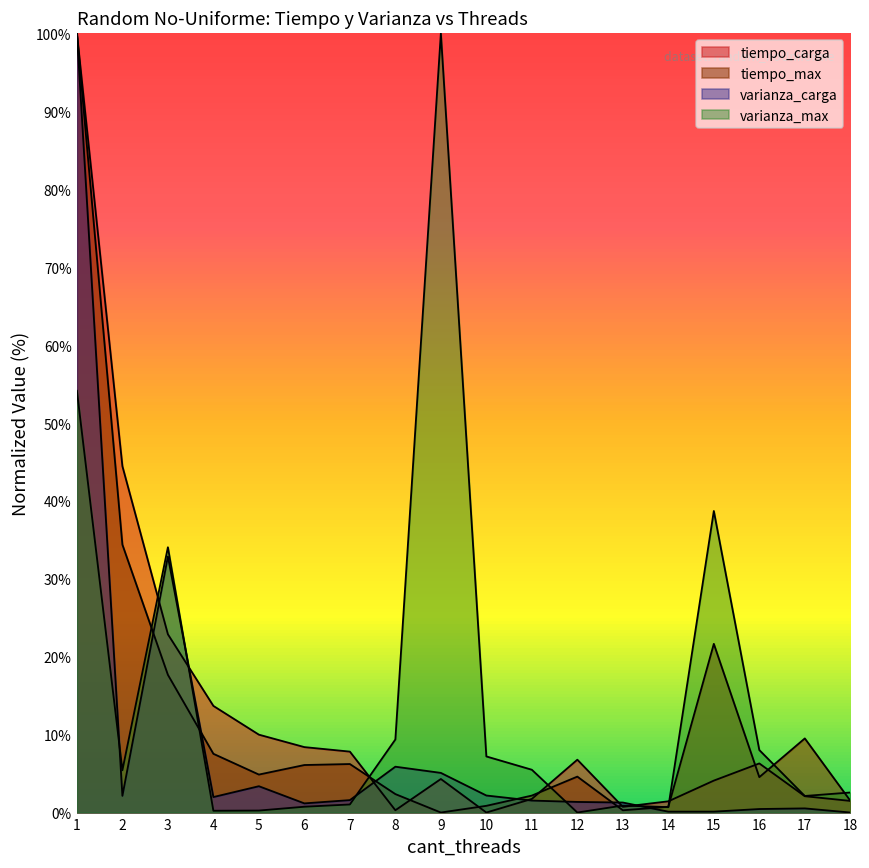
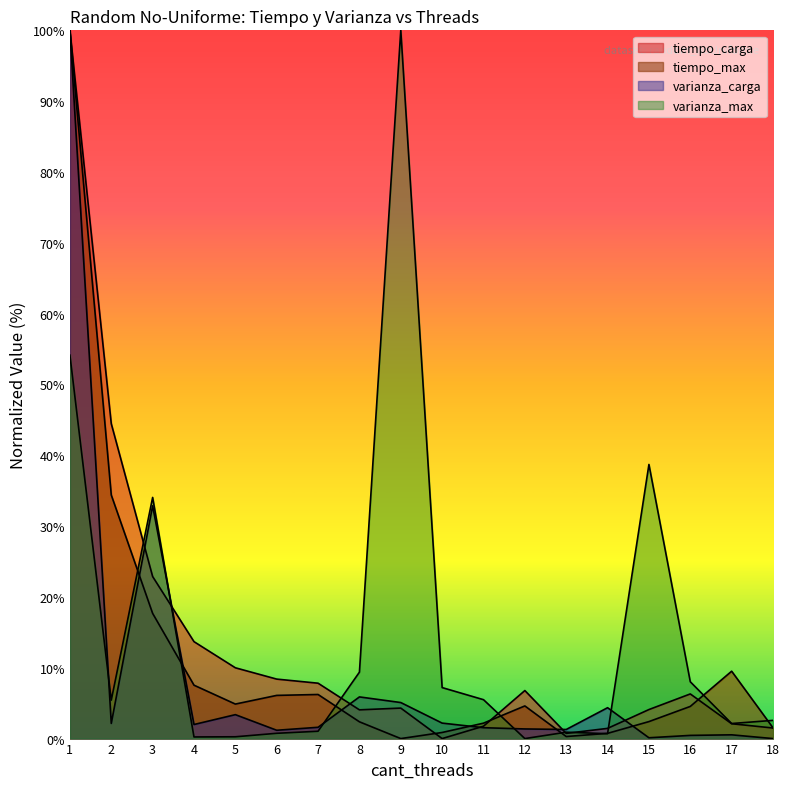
  {
    "tiempo_carga": {
      "2": "44%",
      "3": "23%",
      "4": "14%",
      "5": "10%",
      "6": "8%",
      "7": "8%",
-     "8": "0%",
+     "8": "4%",
      "9": "4%",
      "10": "0%",
      "12": "7%",
      "14": "1%",
      "15": "4%",
      "16": "6%"
    },
    "tiempo_max": {
      "2": "34%",
      "3": "18%",
      "4": "8%",
      "5": "5%",
      "6": "6%",
      "7": "6%",
      "8": "2%",
      "9": "0%",
      "10": "1%",
      "11": "2%",
      "12": "5%",
      "13": "0%",
-     "15": "22%",
+     "15": "2%",
      "16": "5%",
      "17": "10%"
    },
    "varianza_carga": {
      "2": "2%",
      "3": "33%",
      "4": "2%",
      "5": "3%",
      "6": "1%",
      "7": "2%",
      "8": "6%",
      "9": "5%",
      "10": "2%",
      "12": "1%",
      "13": "1%",
-     "14": "0%",
+     "14": "4%",
      "15": "0%",
      "16": "0%",
      "17": "1%",
      "18": "0%"
    },
    "varianza_max": {
      "1": "54%",
      "2": "5%",
      "3": "34%",
      "4": "0%",
      "5": "0%",
      "6": "1%",
      "7": "1%",
      "8": "9%",
      "9": "100%",
      "10": "7%",
      "11": "5%",
      "12": "0%",
      "15": "39%",
      "16": "8%",
      "18": "3%"
    }
  }
